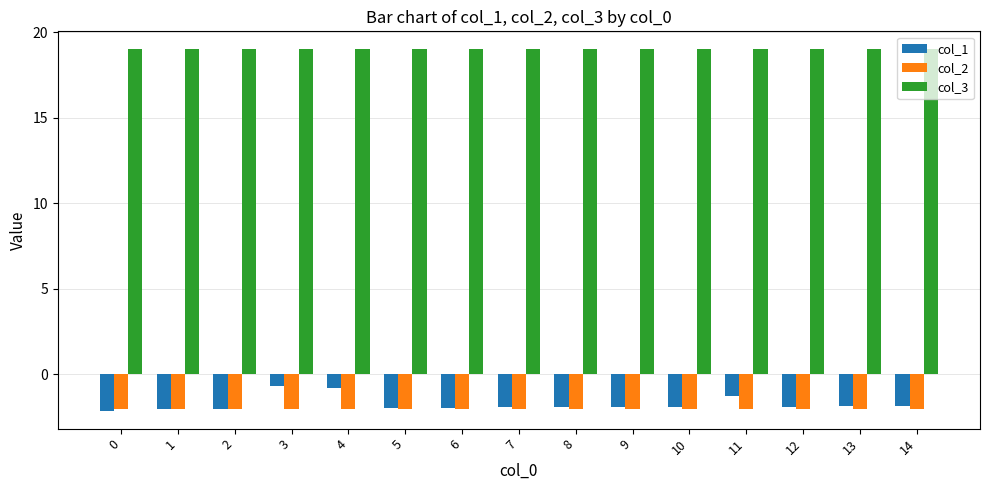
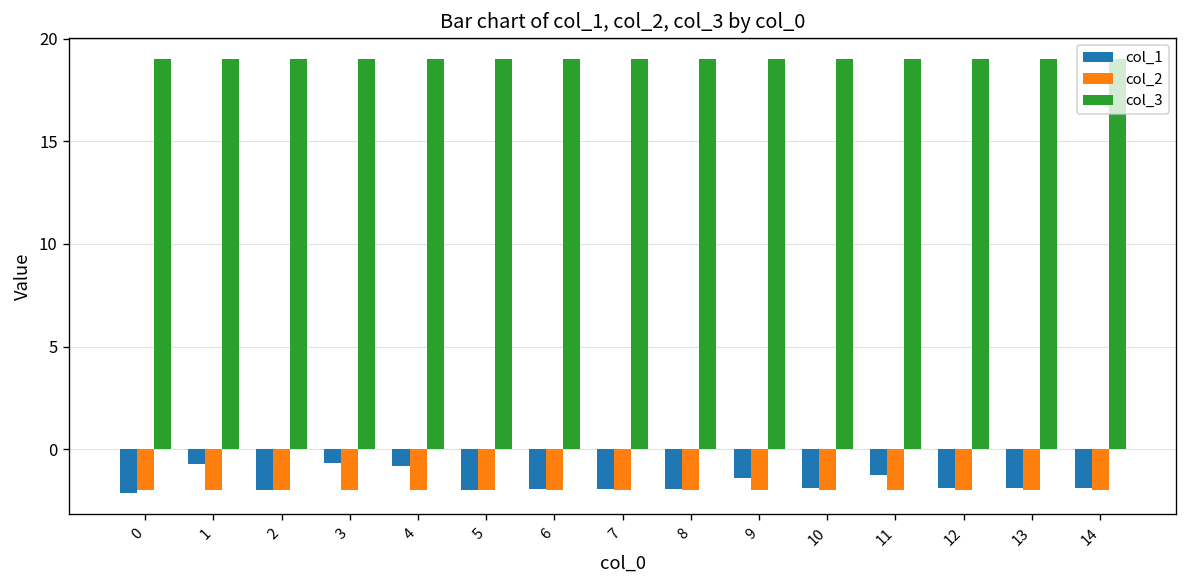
  {
    "col_1": {
      "0": -2.1,
-     "1": -2.0,
+     "1": -0.7,
      "2": -2.0,
      "3": -0.7,
      "4": -0.8,
      "5": -2.0,
      "6": -2.0,
      "7": -1.9,
      "8": -1.9,
-     "9": -1.9,
+     "9": -1.4,
      "10": -1.9,
      "11": -1.3,
      "12": -1.9,
      "13": -1.9,
      "14": -1.9
    },
    "col_2": {
      "0": -2.0,
      "1": -2.0,
      "2": -2.0,
      "3": -2.0,
      "4": -2.0,
      "5": -2.0,
      "6": -2.0,
      "7": -2.0,
      "8": -2.0,
      "9": -2.0,
      "10": -2.0,
      "11": -2.0,
      "12": -2.0,
      "13": -2.0,
      "14": -2.0
    },
    "col_3": {
      "0": 19.0,
      "1": 19.0,
      "2": 19.0,
      "3": 19.0,
      "4": 19.0,
      "5": 19.0,
      "6": 19.0,
      "7": 19.0,
      "8": 19.0,
      "9": 19.0,
      "10": 19.0,
      "11": 19.0,
      "12": 19.0,
      "13": 19.0
    }
  }
